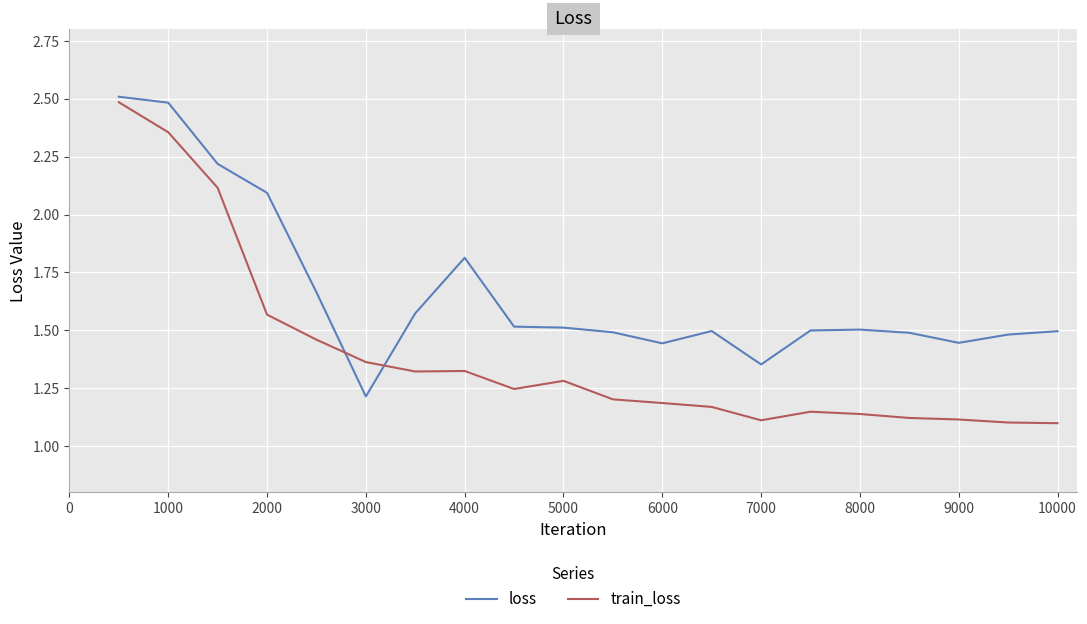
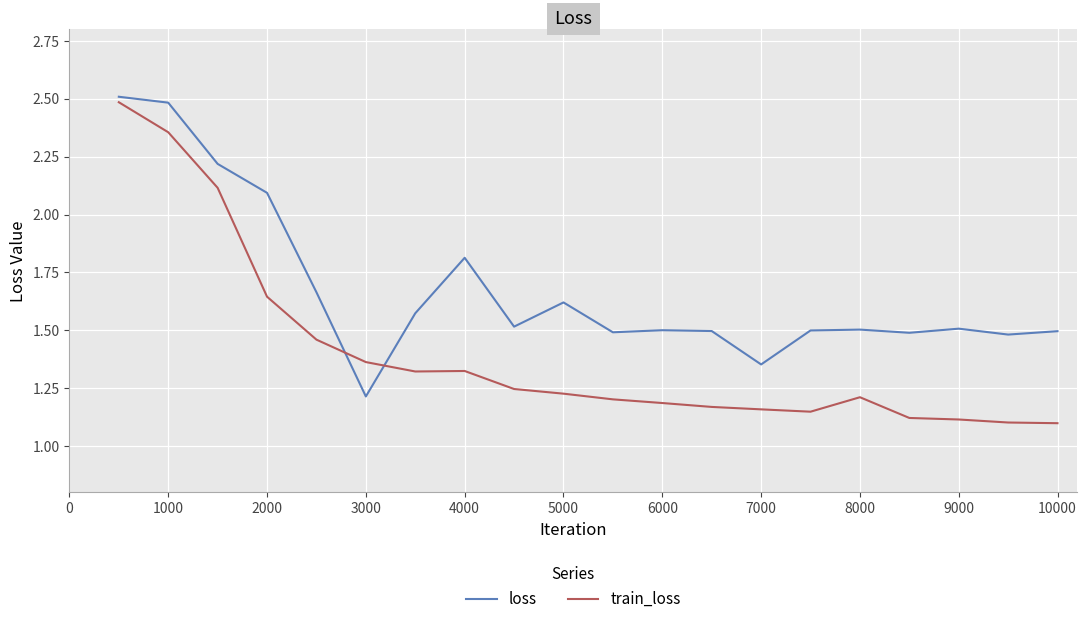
  {
    "loss": {
      "1000": 2.48,
      "2000": 2.09,
      "3000": 1.21,
      "4000": 1.81,
-     "5000": 1.51,
-     "6000": 1.44,
+     "5000": 1.62,
+     "6000": 1.50,
      "7000": 1.35,
      "8000": 1.50,
-     "9000": 1.45,
+     "9000": 1.51,
      "10000": 1.50
    },
    "train_loss": {
      "1000": 2.36,
-     "2000": 1.57,
+     "2000": 1.65,
      "3000": 1.36,
      "4000": 1.32,
-     "5000": 1.28,
+     "5000": 1.23,
      "6000": 1.19,
-     "7000": 1.11,
-     "8000": 1.14,
+     "7000": 1.16,
+     "8000": 1.21,
      "9000": 1.11,
      "10000": 1.10
    }
  }
